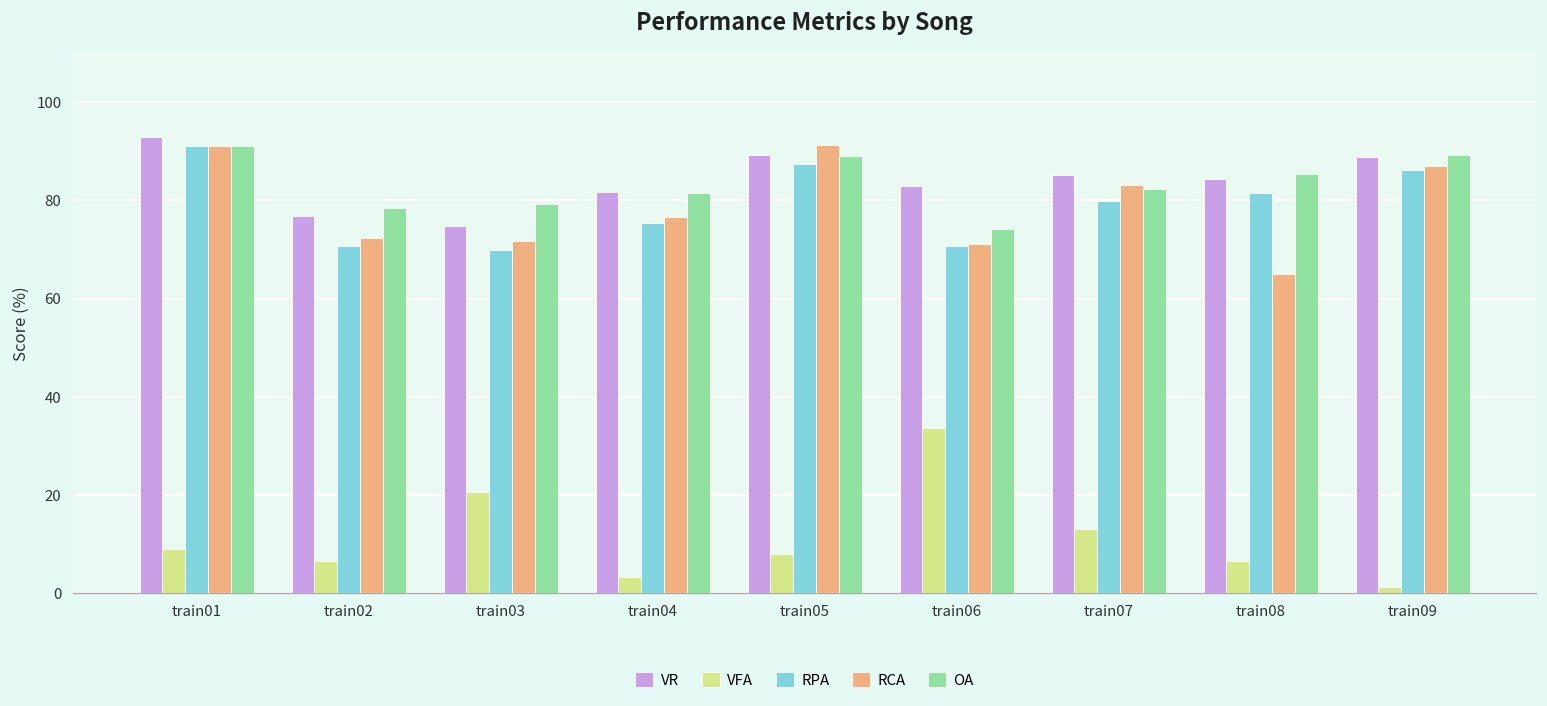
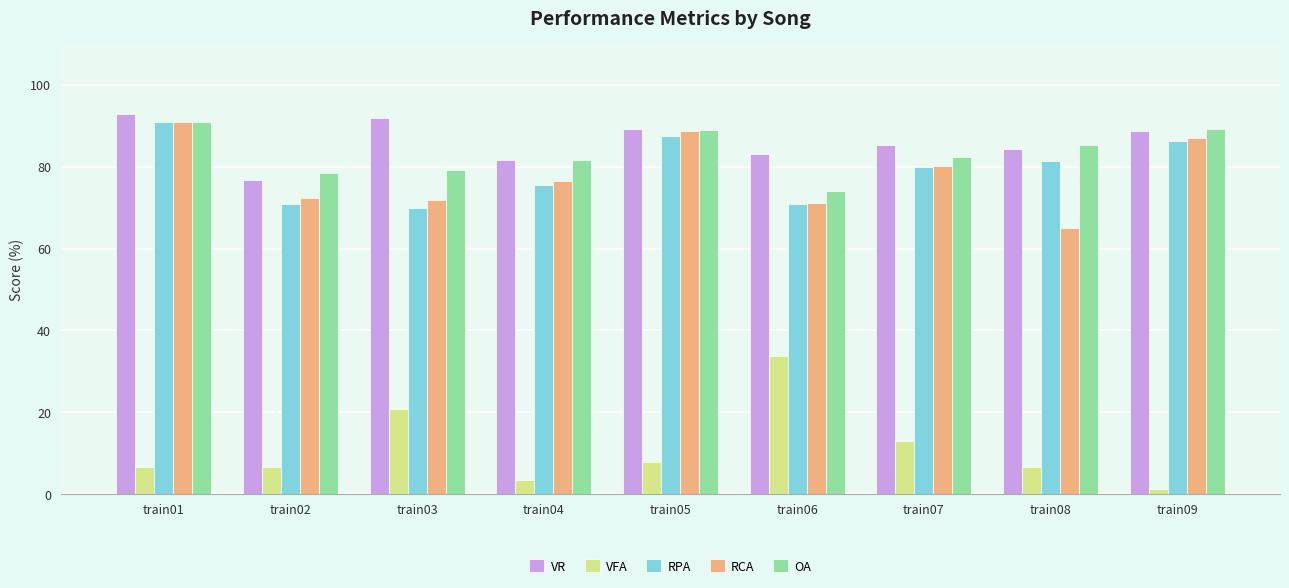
  {
    "VR": {
      "train01": 93,
      "train02": 77,
-     "train03": 75,
+     "train03": 92,
      "train04": 82,
      "train05": 89,
      "train06": 83,
      "train07": 85,
      "train08": 84,
      "train09": 89
    },
    "VFA": {
-     "train01": 9,
+     "train01": 7,
      "train02": 7,
      "train03": 21,
      "train04": 3,
      "train05": 8,
      "train06": 34,
      "train07": 13,
      "train08": 7,
      "train09": 1
    },
    "RPA": {
      "train01": 91,
      "train02": 71,
      "train03": 70,
      "train04": 75,
      "train05": 87,
      "train06": 71,
      "train07": 80,
      "train08": 81,
      "train09": 86
    },
    "RCA": {
      "train01": 91,
      "train02": 72,
      "train03": 72,
      "train04": 77,
-     "train05": 91,
+     "train05": 89,
      "train06": 71,
-     "train07": 83,
+     "train07": 80,
      "train08": 65,
      "train09": 87
    },
    "OA": {
      "train01": 91,
      "train02": 78,
      "train03": 79,
      "train04": 82,
      "train05": 89,
      "train06": 74,
      "train07": 82,
      "train08": 85,
      "train09": 89
    }
  }
